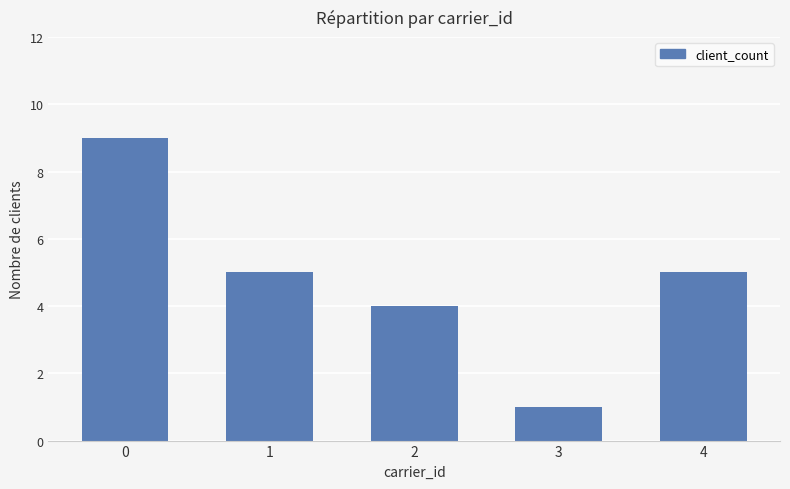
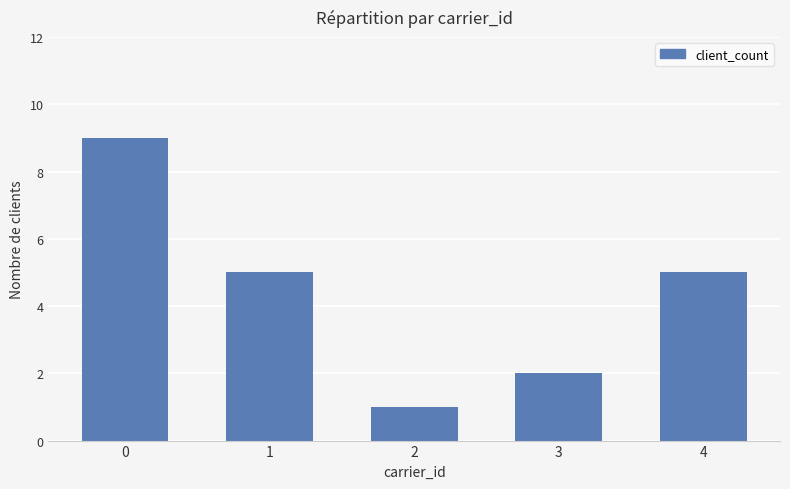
  {
    "0": 9,
    "1": 5,
-   "2": 4,
-   "3": 1,
+   "2": 1,
+   "3": 2,
    "4": 5
  }
